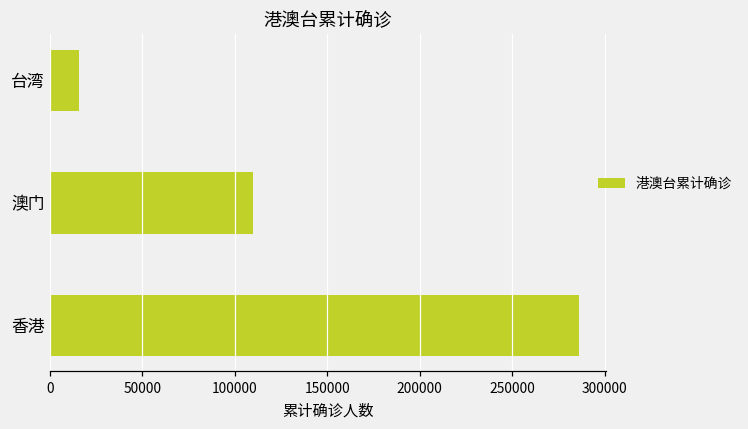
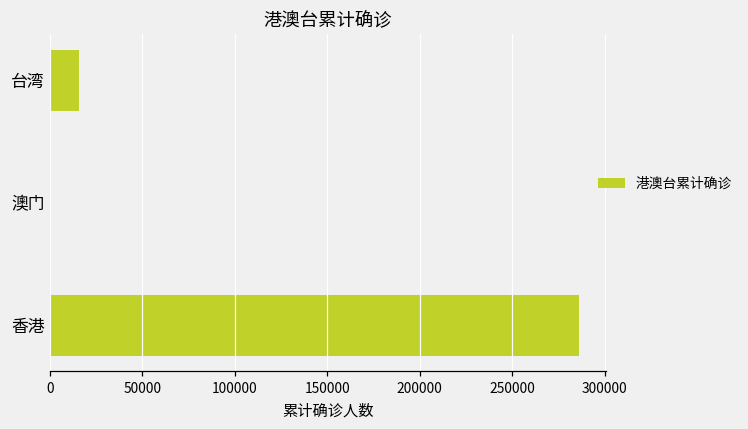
  {
    "台湾": 16000,
-   "澳门": 110000,
+   "澳门": 0,
    "香港": 286000
  }
